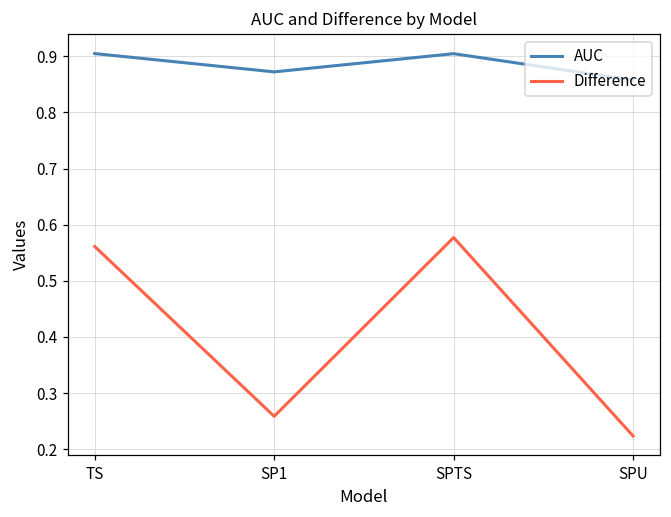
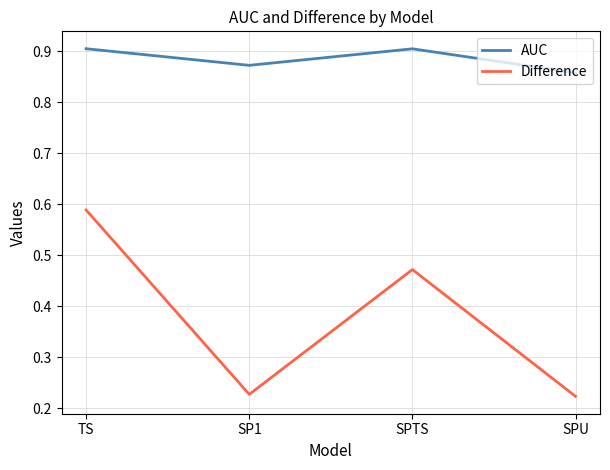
  {
    "AUC": {
      "TS": 0.90,
      "SP1": 0.87,
      "SPTS": 0.90
    },
    "Difference": {
-     "TS": 0.56,
-     "SP1": 0.26,
-     "SPTS": 0.58,
+     "TS": 0.59,
+     "SP1": 0.23,
+     "SPTS": 0.47,
      "SPU": 0.22
    }
  }
